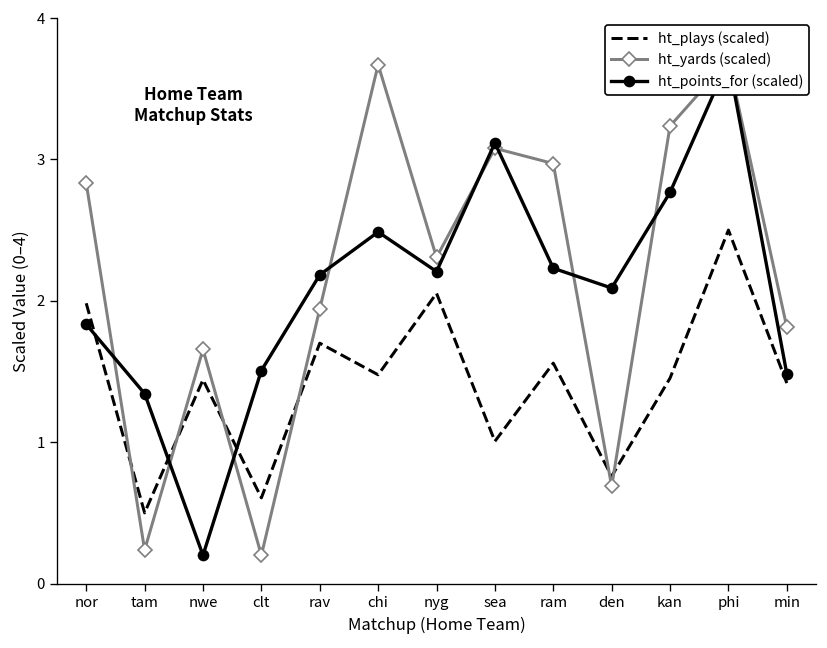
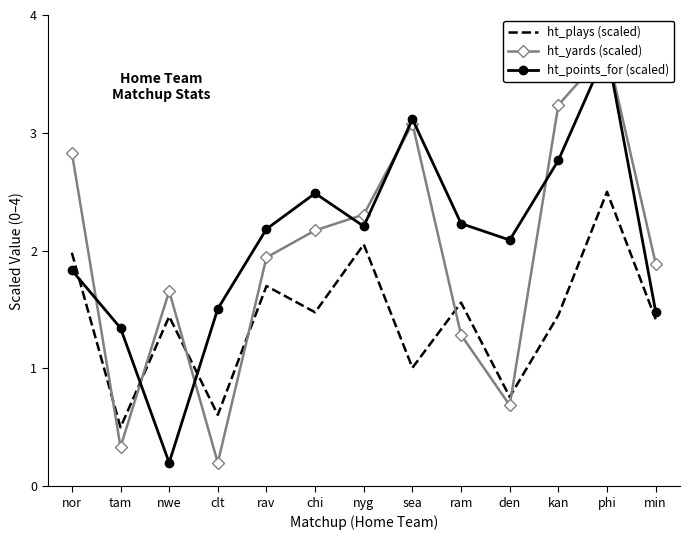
  {
    "ht_yards (scaled)": {
      "nor": 2.83,
-     "tam": 0.24,
+     "tam": 0.33,
      "nwe": 1.66,
      "clt": 0.20,
      "rav": 1.94,
-     "chi": 3.67,
+     "chi": 2.17,
      "nyg": 2.31,
      "sea": 3.08,
-     "ram": 2.97,
+     "ram": 1.29,
      "den": 0.69,
      "kan": 3.24,
-     "min": 1.81
+     "min": 1.89
    }
  }
